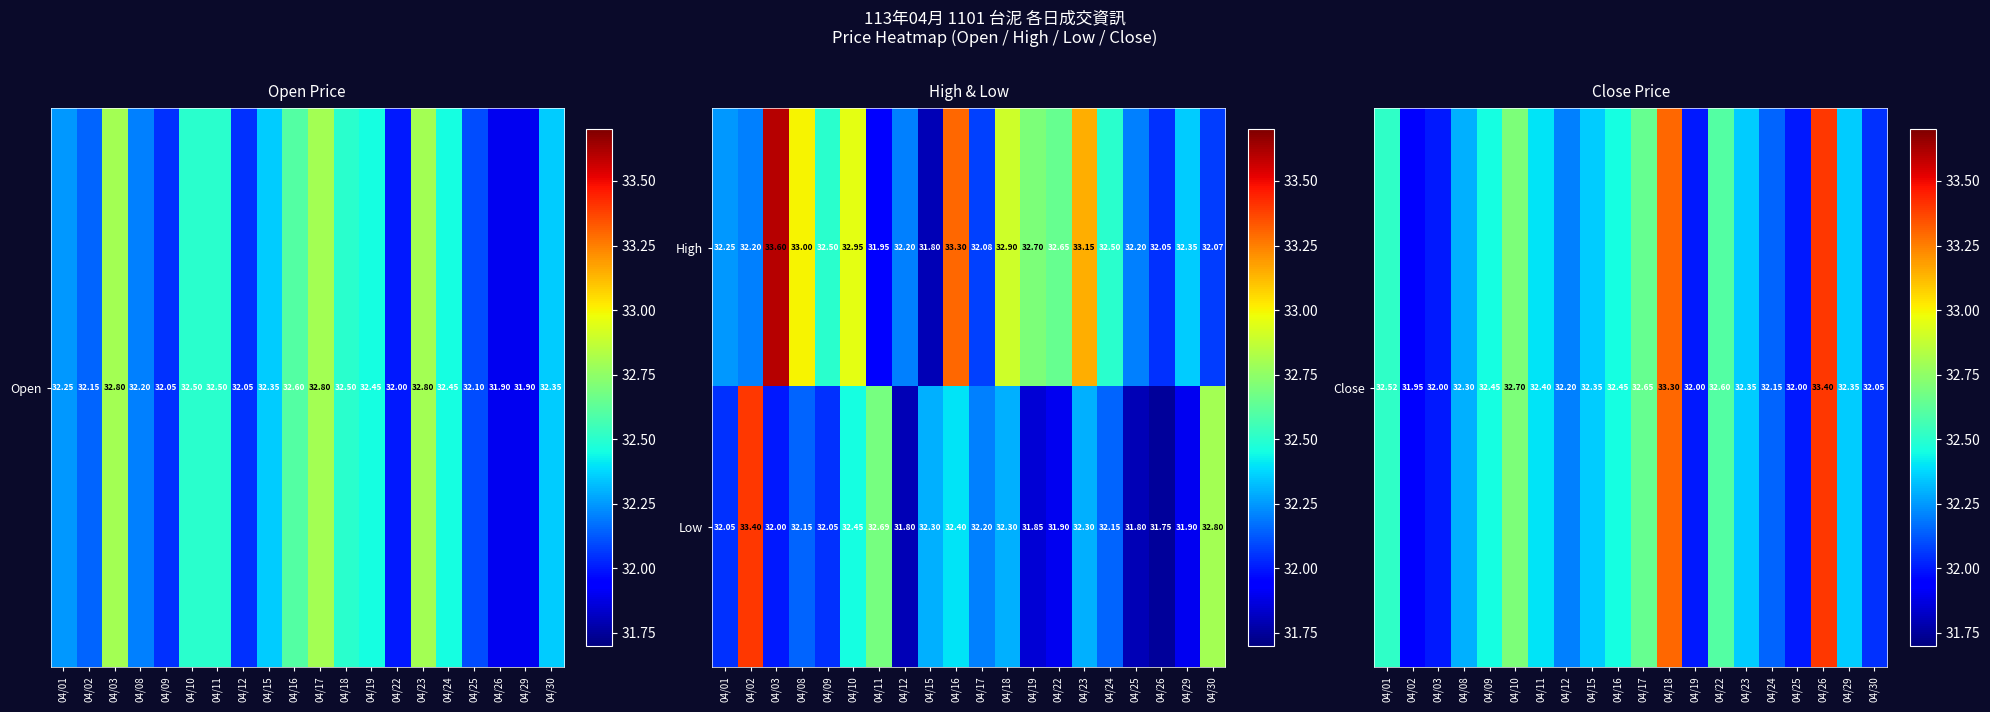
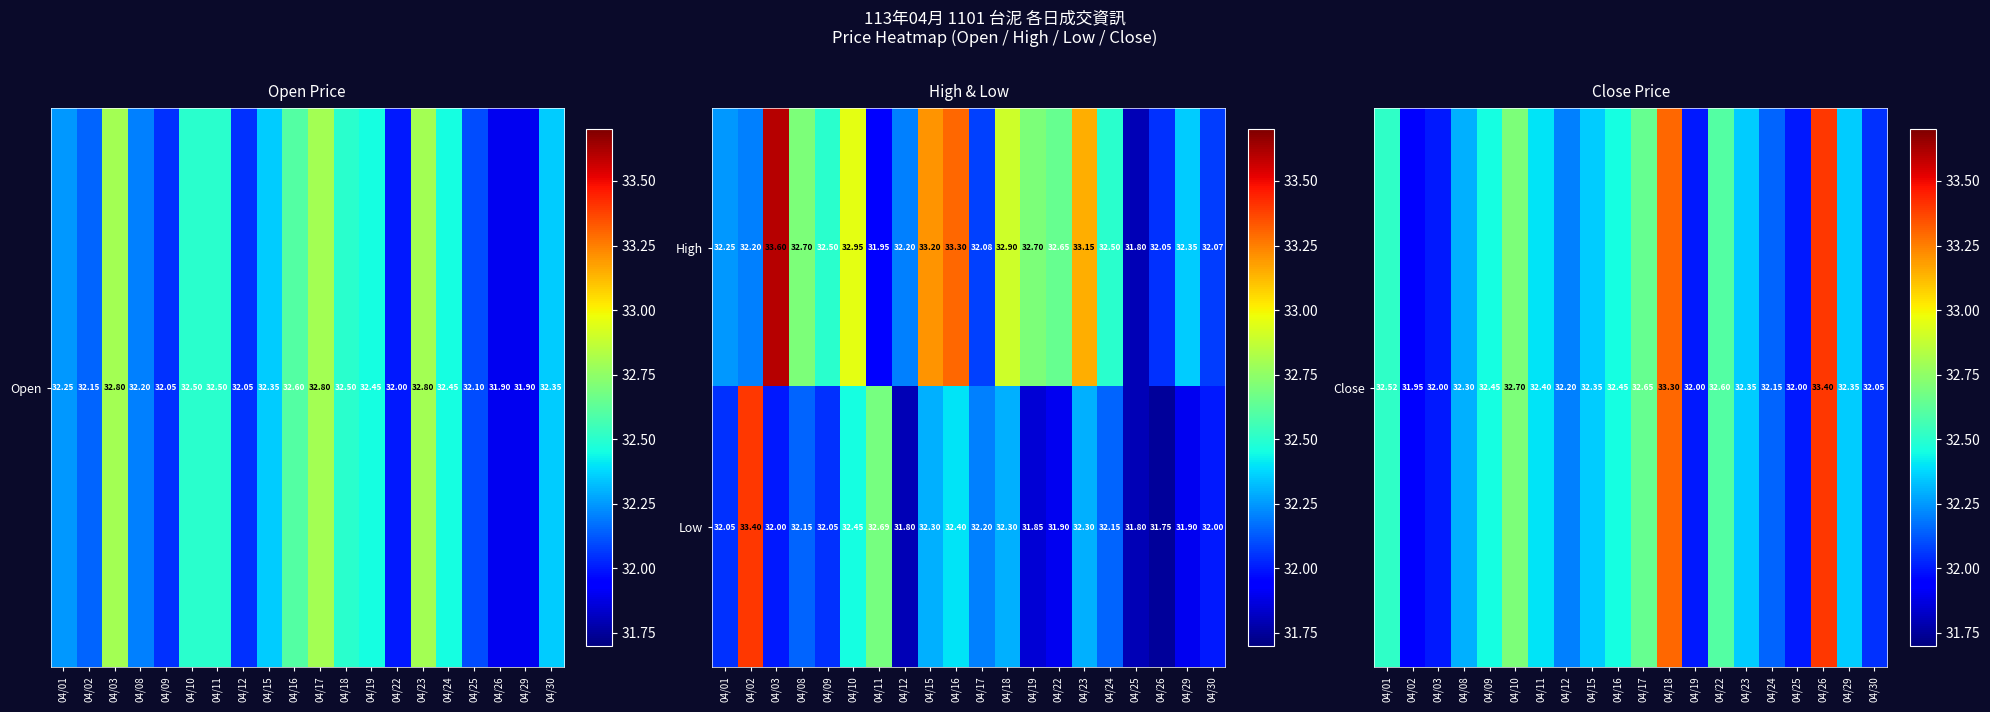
  {
    "High": {
      "04/01": 32.25,
      "04/02": 32.20,
      "04/03": 33.60,
-     "04/08": 33.00,
+     "04/08": 32.70,
      "04/09": 32.50,
      "04/10": 32.95,
      "04/11": 31.95,
      "04/12": 32.20,
-     "04/15": 31.80,
+     "04/15": 33.20,
      "04/16": 33.30,
      "04/17": 32.08,
      "04/18": 32.90,
      "04/19": 32.70,
      "04/22": 32.65,
      "04/23": 33.15,
      "04/24": 32.50,
-     "04/25": 32.20,
+     "04/25": 31.80,
      "04/26": 32.05,
      "04/29": 32.35,
      "04/30": 32.07
    },
    "Low": {
      "04/01": 32.05,
      "04/02": 33.40,
      "04/03": 32.00,
      "04/08": 32.15,
      "04/09": 32.05,
      "04/10": 32.45,
      "04/11": 32.69,
      "04/12": 31.80,
      "04/15": 32.30,
      "04/16": 32.40,
      "04/17": 32.20,
      "04/18": 32.30,
      "04/19": 31.85,
      "04/22": 31.90,
      "04/23": 32.30,
      "04/24": 32.15,
      "04/25": 31.80,
      "04/26": 31.75,
      "04/29": 31.90,
-     "04/30": 32.80
+     "04/30": 32.00
    }
  }
